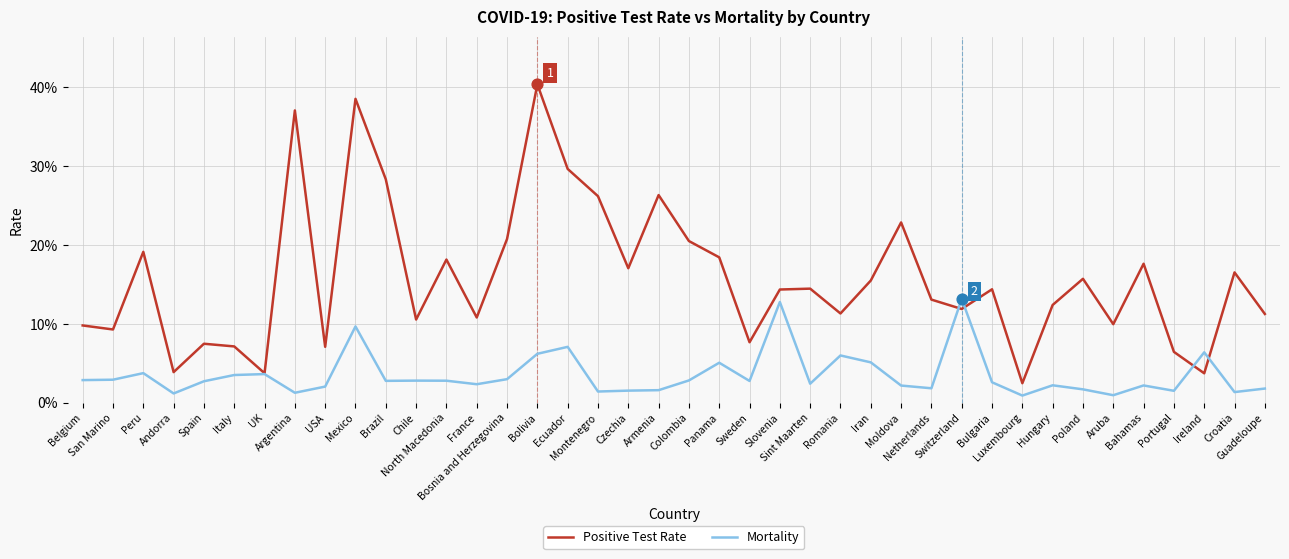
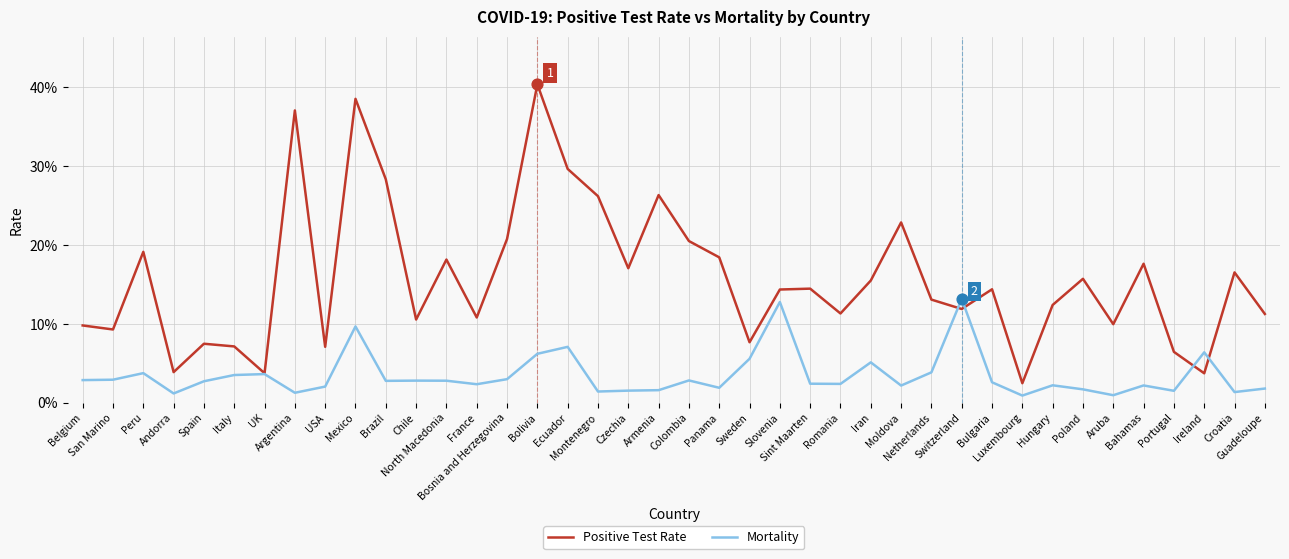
  {
    "Mortality": {
      "Belgium": "3%",
      "San Marino": "3%",
      "Peru": "4%",
      "Andorra": "1%",
      "Spain": "3%",
      "Italy": "4%",
      "Argentina": "1%",
      "USA": "2%",
      "Mexico": "10%",
      "Brazil": "3%",
      "Chile": "3%",
      "North Macedonia": "3%",
      "France": "2%",
      "Bosnia and Herzegovina": "3%",
      "Bolivia": "6%",
      "Ecuador": "7%",
      "Montenegro": "1%",
      "Czechia": "2%",
      "Armenia": "2%",
      "Colombia": "3%",
-     "Panama": "5%",
-     "Sweden": "3%",
+     "Panama": "2%",
+     "Sweden": "6%",
      "Slovenia": "13%",
      "Sint Maarten": "2%",
-     "Romania": "6%",
+     "Romania": "2%",
      "Iran": "5%",
      "Moldova": "2%",
-     "Netherlands": "2%",
+     "Netherlands": "4%",
      "Bulgaria": "3%",
      "Luxembourg": "1%",
      "Hungary": "2%",
      "Poland": "2%",
      "Aruba": "1%",
      "Bahamas": "2%",
      "Portugal": "2%",
      "Ireland": "6%",
      "Croatia": "1%",
      "Guadeloupe": "2%"
    }
  }
